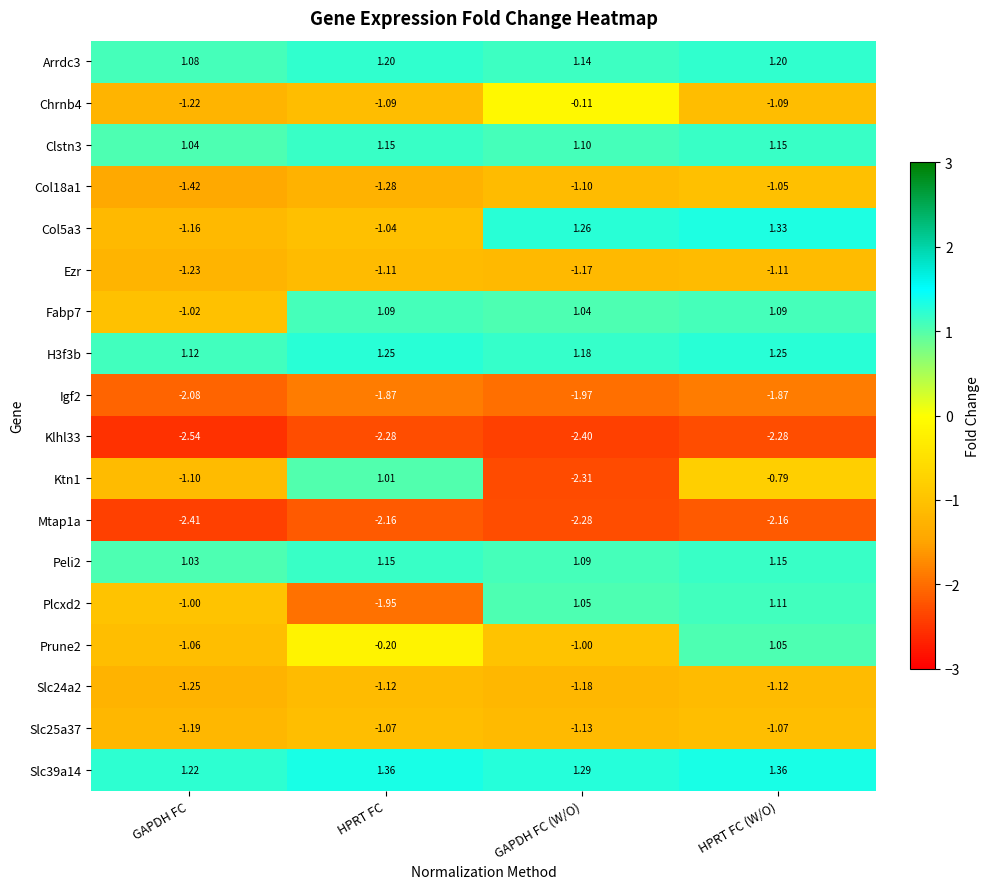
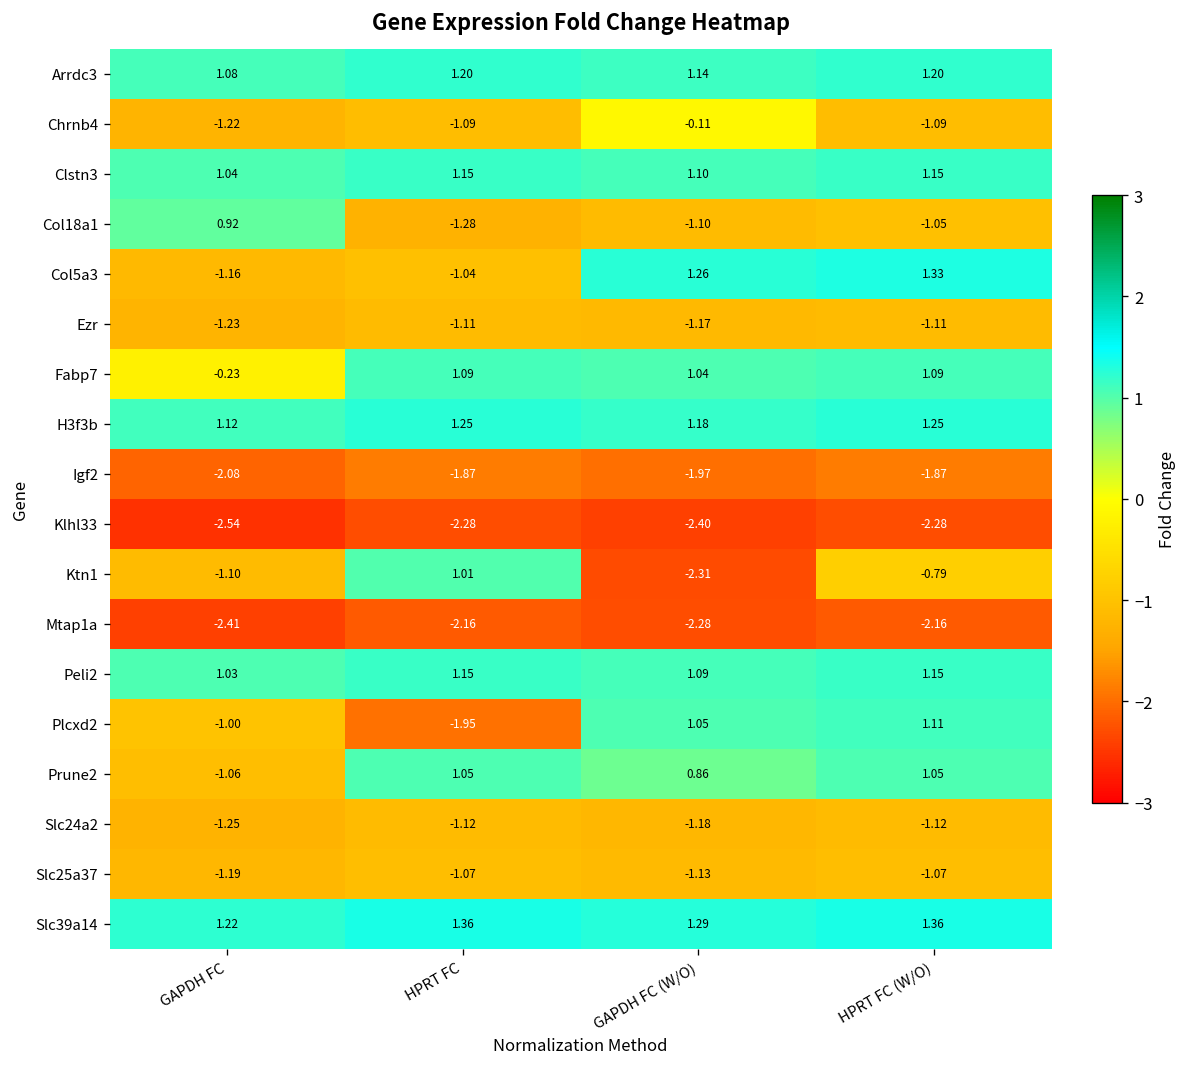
  {
    "Arrdc3": {
      "GAPDH FC": 1.08,
      "HPRT FC": 1.20,
      "GAPDH FC (W/O)": 1.14,
      "HPRT FC (W/O)": 1.20
    },
    "Chrnb4": {
      "GAPDH FC": -1.22,
      "HPRT FC": -1.09,
      "GAPDH FC (W/O)": -0.11,
      "HPRT FC (W/O)": -1.09
    },
    "Clstn3": {
      "GAPDH FC": 1.04,
      "HPRT FC": 1.15,
      "GAPDH FC (W/O)": 1.10,
      "HPRT FC (W/O)": 1.15
    },
    "Col18a1": {
-     "GAPDH FC": -1.42,
+     "GAPDH FC": 0.92,
      "HPRT FC": -1.28,
      "GAPDH FC (W/O)": -1.10,
      "HPRT FC (W/O)": -1.05
    },
    "Col5a3": {
      "GAPDH FC": -1.16,
      "HPRT FC": -1.04,
      "GAPDH FC (W/O)": 1.26,
      "HPRT FC (W/O)": 1.33
    },
    "Ezr": {
      "GAPDH FC": -1.23,
      "HPRT FC": -1.11,
      "GAPDH FC (W/O)": -1.17,
      "HPRT FC (W/O)": -1.11
    },
    "Fabp7": {
-     "GAPDH FC": -1.02,
+     "GAPDH FC": -0.23,
      "HPRT FC": 1.09,
      "GAPDH FC (W/O)": 1.04,
      "HPRT FC (W/O)": 1.09
    },
    "H3f3b": {
      "GAPDH FC": 1.12,
      "HPRT FC": 1.25,
      "GAPDH FC (W/O)": 1.18,
      "HPRT FC (W/O)": 1.25
    },
    "Igf2": {
      "GAPDH FC": -2.08,
      "HPRT FC": -1.87,
      "GAPDH FC (W/O)": -1.97,
      "HPRT FC (W/O)": -1.87
    },
    "Klhl33": {
      "GAPDH FC": -2.54,
      "HPRT FC": -2.28,
      "GAPDH FC (W/O)": -2.40,
      "HPRT FC (W/O)": -2.28
    },
    "Ktn1": {
      "GAPDH FC": -1.10,
      "HPRT FC": 1.01,
      "GAPDH FC (W/O)": -2.31,
      "HPRT FC (W/O)": -0.79
    },
    "Mtap1a": {
      "GAPDH FC": -2.41,
      "HPRT FC": -2.16,
      "GAPDH FC (W/O)": -2.28,
      "HPRT FC (W/O)": -2.16
    },
    "Peli2": {
      "GAPDH FC": 1.03,
      "HPRT FC": 1.15,
      "GAPDH FC (W/O)": 1.09,
      "HPRT FC (W/O)": 1.15
    },
    "Plcxd2": {
      "GAPDH FC": -1.00,
      "HPRT FC": -1.95,
      "GAPDH FC (W/O)": 1.05,
      "HPRT FC (W/O)": 1.11
    },
    "Prune2": {
      "GAPDH FC": -1.06,
-     "HPRT FC": -0.20,
-     "GAPDH FC (W/O)": -1.00,
+     "HPRT FC": 1.05,
+     "GAPDH FC (W/O)": 0.86,
      "HPRT FC (W/O)": 1.05
    },
    "Slc24a2": {
      "GAPDH FC": -1.25,
      "HPRT FC": -1.12,
      "GAPDH FC (W/O)": -1.18,
      "HPRT FC (W/O)": -1.12
    },
    "Slc25a37": {
      "GAPDH FC": -1.19,
      "HPRT FC": -1.07,
      "GAPDH FC (W/O)": -1.13,
      "HPRT FC (W/O)": -1.07
    },
    "Slc39a14": {
      "GAPDH FC": 1.22,
      "HPRT FC": 1.36,
      "GAPDH FC (W/O)": 1.29,
      "HPRT FC (W/O)": 1.36
    }
  }
